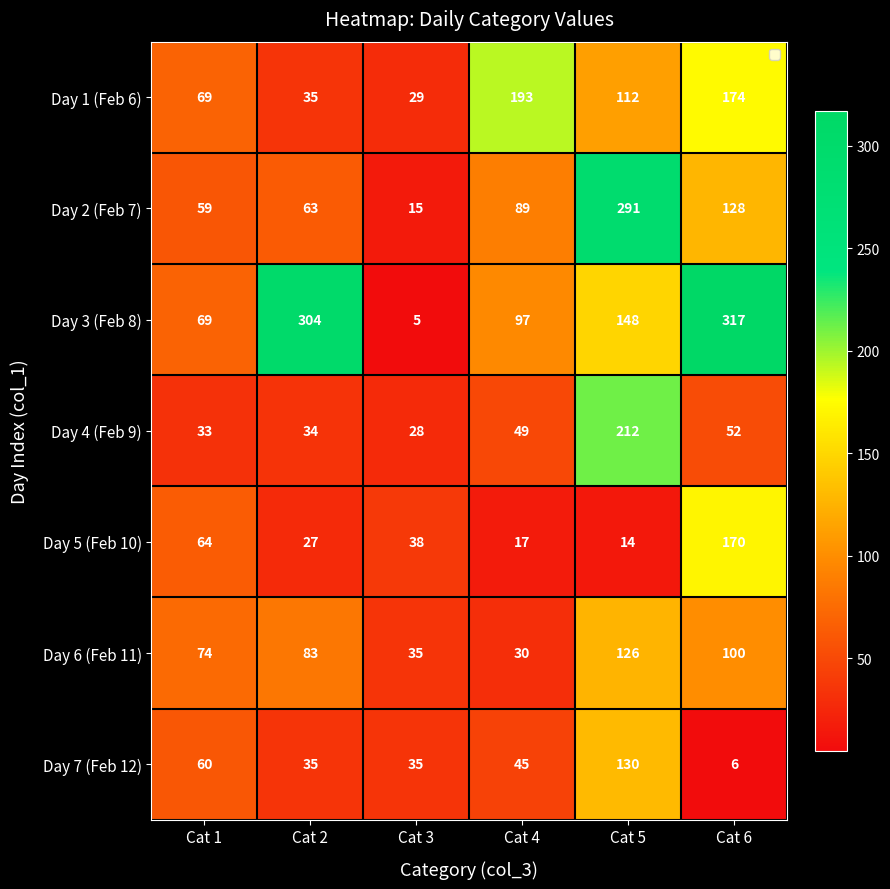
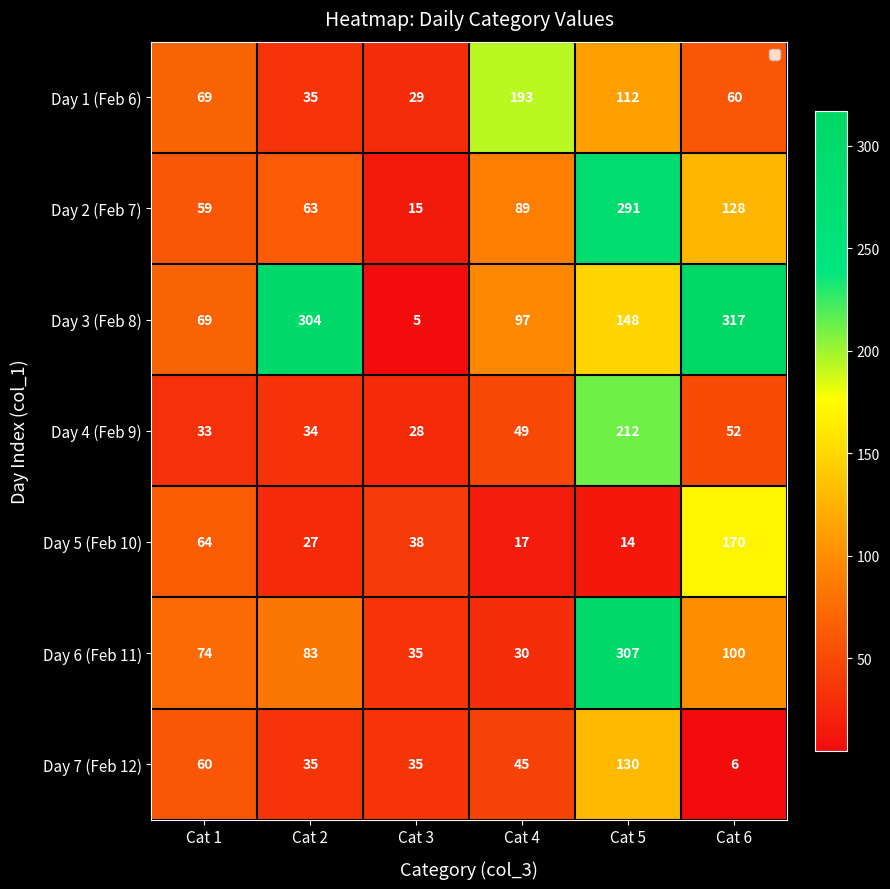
  {
    "Day 1 (Feb 6)": {
      "Cat 1": 69,
      "Cat 2": 35,
      "Cat 3": 29,
      "Cat 4": 193,
      "Cat 5": 112,
-     "Cat 6": 174
+     "Cat 6": 60
    },
    "Day 2 (Feb 7)": {
      "Cat 1": 59,
      "Cat 2": 63,
      "Cat 3": 15,
      "Cat 4": 89,
      "Cat 5": 291,
      "Cat 6": 128
    },
    "Day 3 (Feb 8)": {
      "Cat 1": 69,
      "Cat 2": 304,
      "Cat 3": 5,
      "Cat 4": 97,
      "Cat 5": 148,
      "Cat 6": 317
    },
    "Day 4 (Feb 9)": {
      "Cat 1": 33,
      "Cat 2": 34,
      "Cat 3": 28,
      "Cat 4": 49,
      "Cat 5": 212,
      "Cat 6": 52
    },
    "Day 5 (Feb 10)": {
      "Cat 1": 64,
      "Cat 2": 27,
      "Cat 3": 38,
      "Cat 4": 17,
      "Cat 5": 14,
      "Cat 6": 170
    },
    "Day 6 (Feb 11)": {
      "Cat 1": 74,
      "Cat 2": 83,
      "Cat 3": 35,
      "Cat 4": 30,
-     "Cat 5": 126,
+     "Cat 5": 307,
      "Cat 6": 100
    },
    "Day 7 (Feb 12)": {
      "Cat 1": 60,
      "Cat 2": 35,
      "Cat 3": 35,
      "Cat 4": 45,
      "Cat 5": 130,
      "Cat 6": 6
    }
  }
